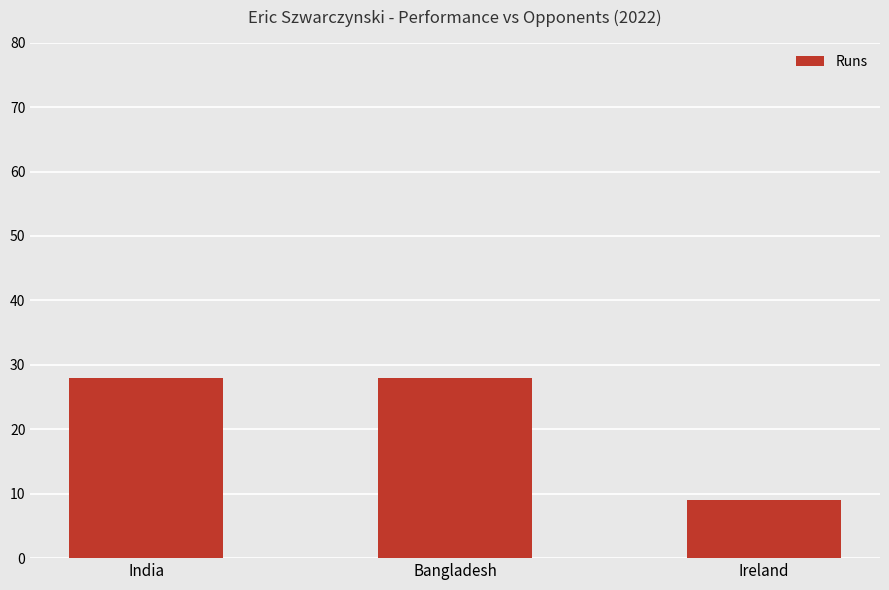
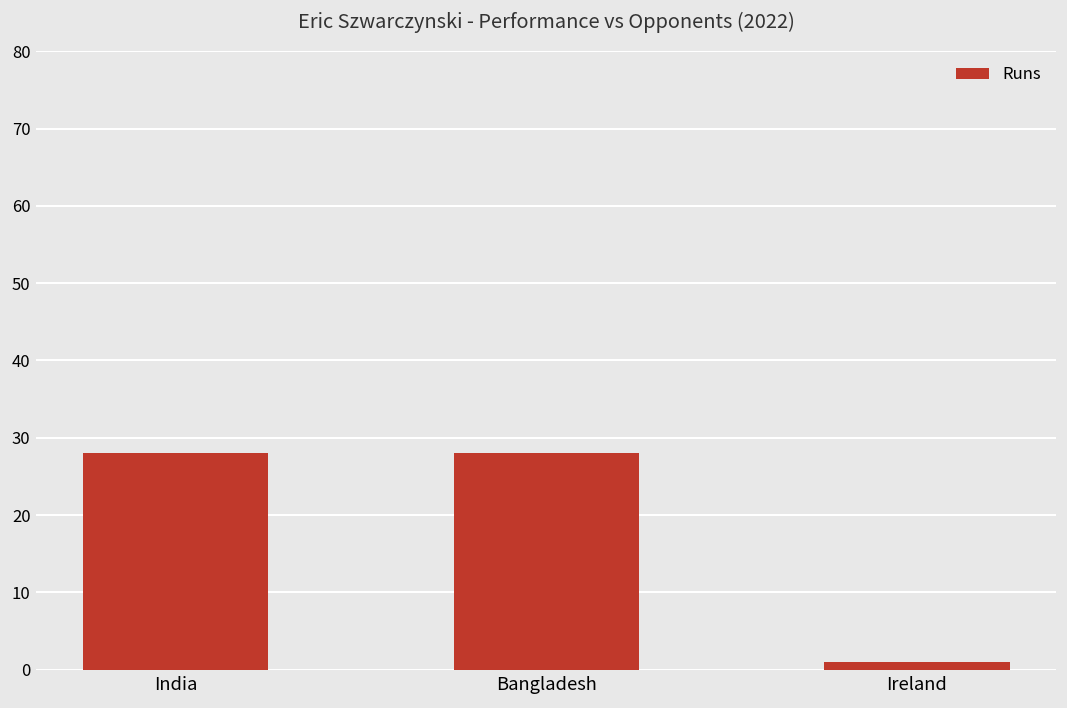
  {
    "India": 28,
    "Bangladesh": 28,
-   "Ireland": 9
+   "Ireland": 1
  }
